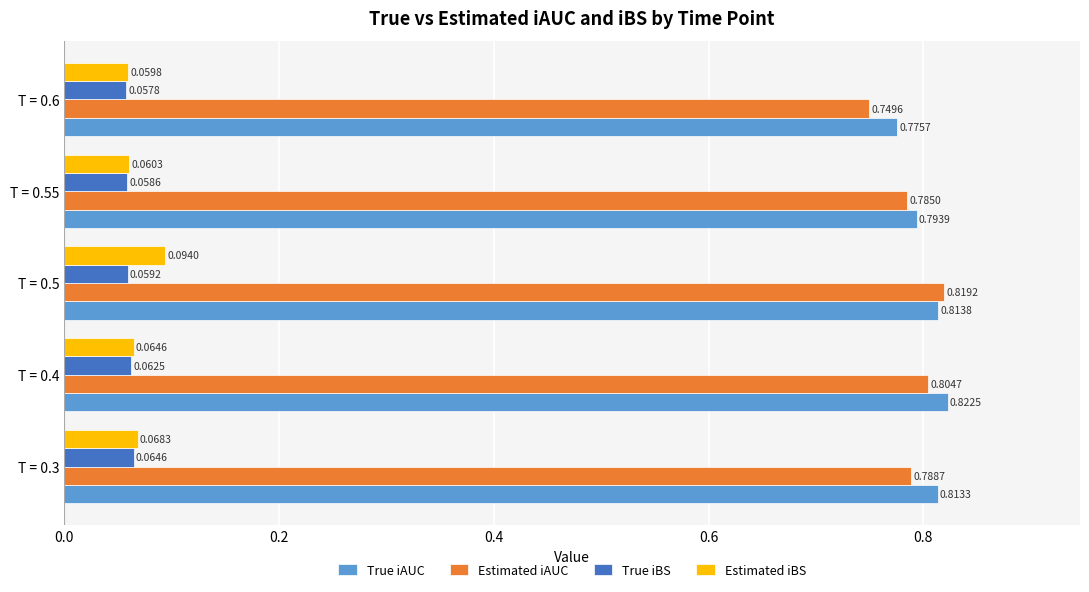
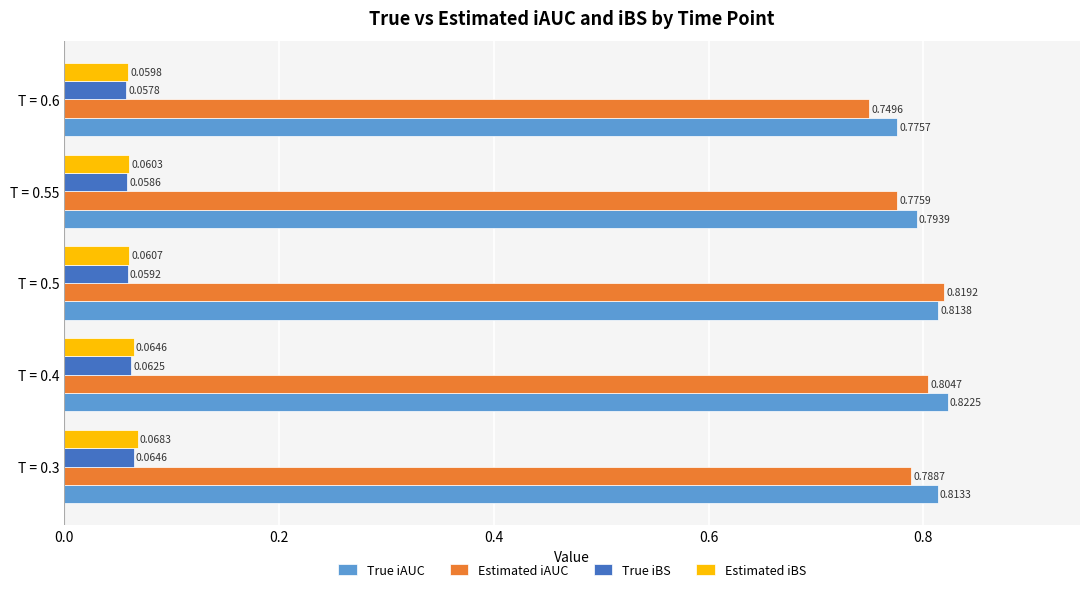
  {
    "Estimated iAUC": {
      "T = 0.6": 0.7496,
-     "T = 0.55": 0.7850,
+     "T = 0.55": 0.7759,
      "T = 0.5": 0.8192,
      "T = 0.4": 0.8047,
      "T = 0.3": 0.7887
    },
    "Estimated iBS": {
      "T = 0.6": 0.0598,
      "T = 0.55": 0.0603,
-     "T = 0.5": 0.0940,
+     "T = 0.5": 0.0607,
      "T = 0.4": 0.0646,
      "T = 0.3": 0.0683
    }
  }
